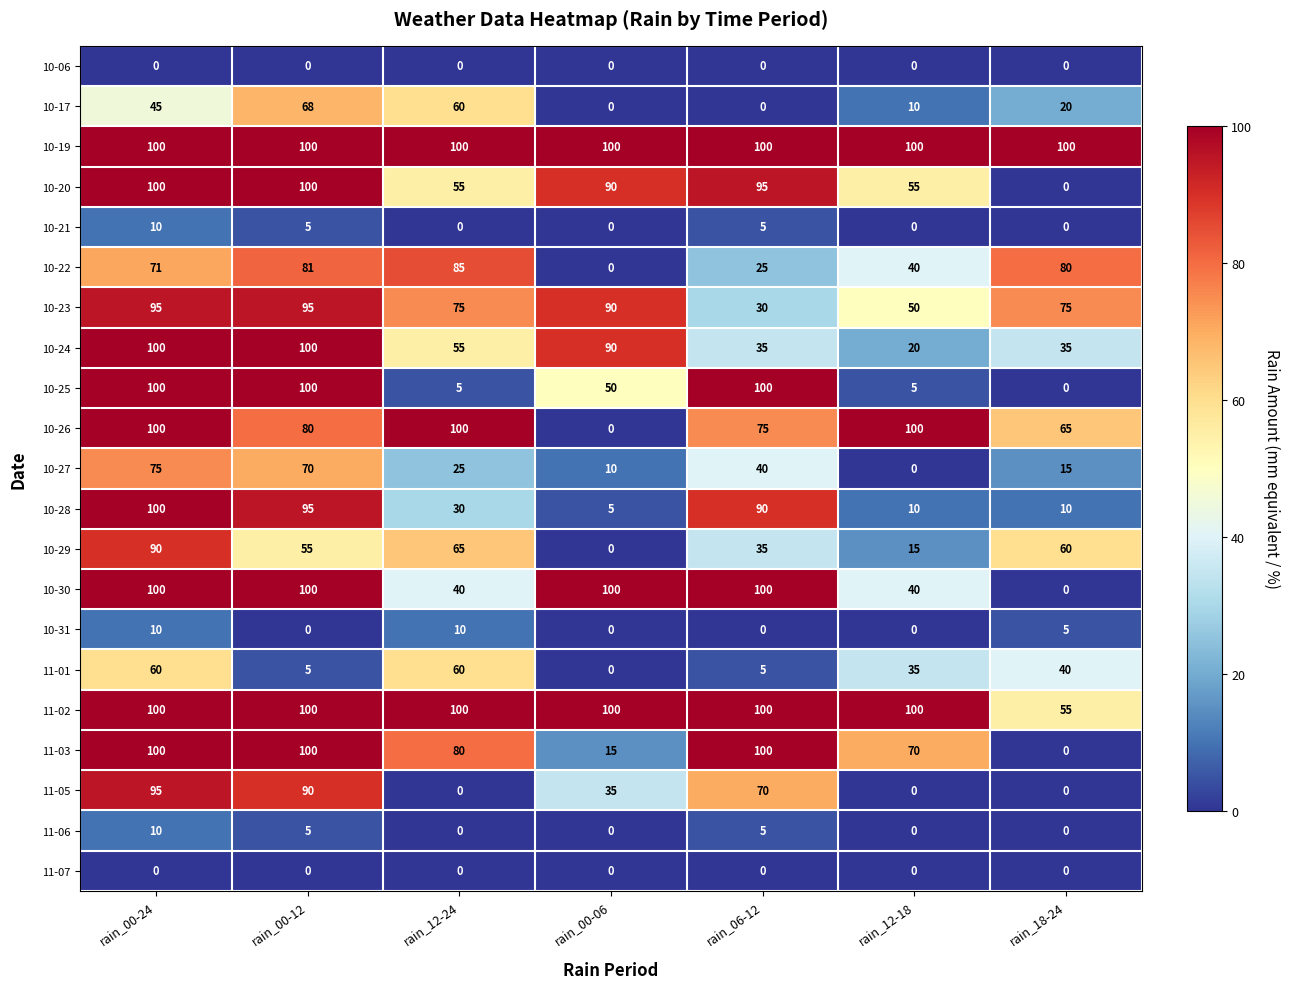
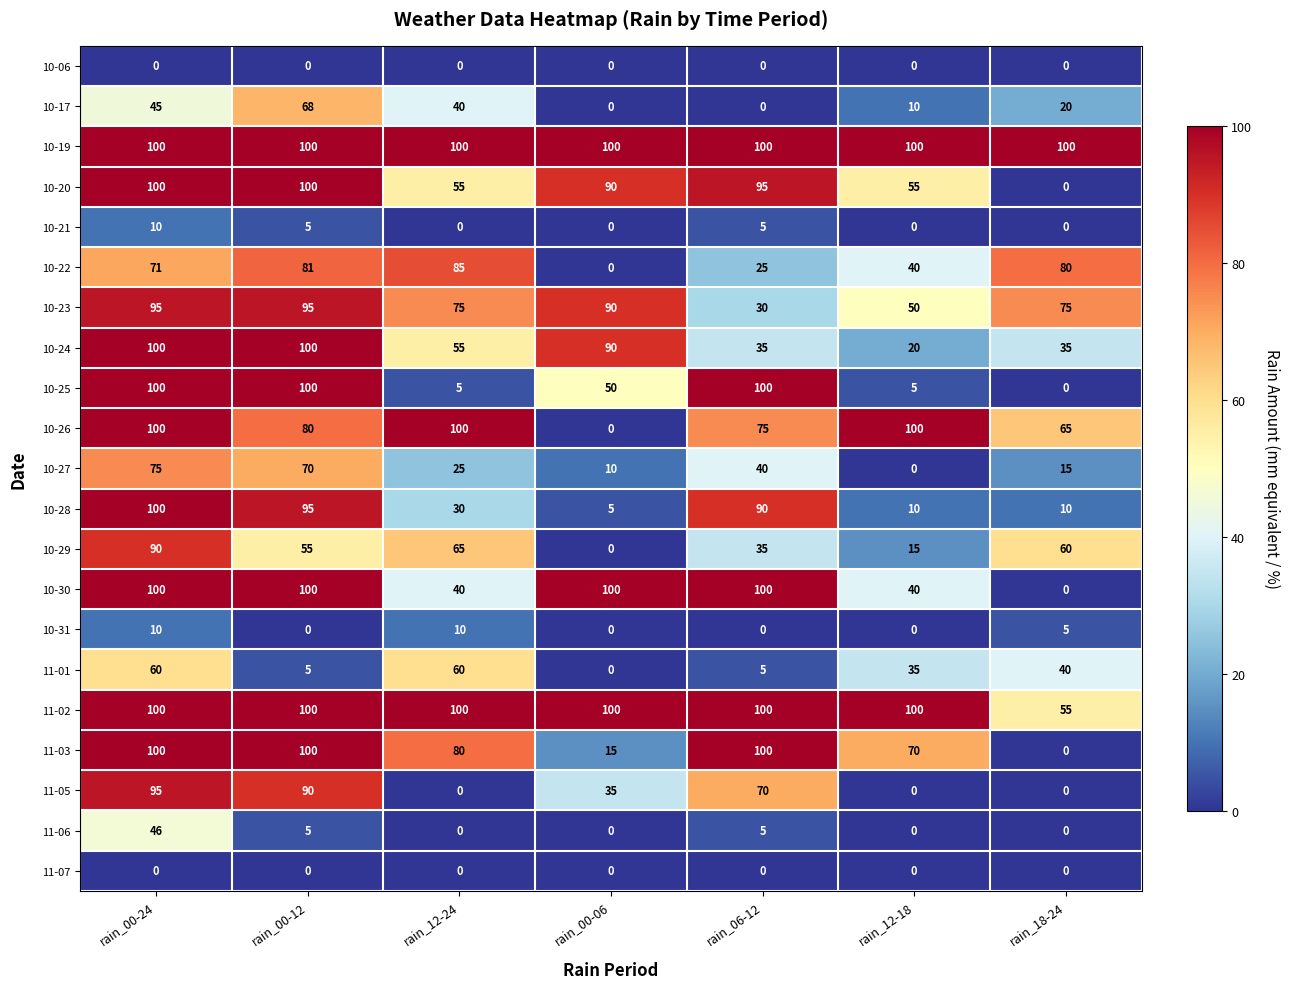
  {
    "10-06": {
      "rain_00-24": 0,
      "rain_00-12": 0,
      "rain_12-24": 0,
      "rain_00-06": 0,
      "rain_06-12": 0,
      "rain_12-18": 0,
      "rain_18-24": 0
    },
    "10-17": {
      "rain_00-24": 45,
      "rain_00-12": 68,
-     "rain_12-24": 60,
+     "rain_12-24": 40,
      "rain_00-06": 0,
      "rain_06-12": 0,
      "rain_12-18": 10,
      "rain_18-24": 20
    },
    "10-19": {
      "rain_00-24": 100,
      "rain_00-12": 100,
      "rain_12-24": 100,
      "rain_00-06": 100,
      "rain_06-12": 100,
      "rain_12-18": 100,
      "rain_18-24": 100
    },
    "10-20": {
      "rain_00-24": 100,
      "rain_00-12": 100,
      "rain_12-24": 55,
      "rain_00-06": 90,
      "rain_06-12": 95,
      "rain_12-18": 55,
      "rain_18-24": 0
    },
    "10-21": {
      "rain_00-24": 10,
      "rain_00-12": 5,
      "rain_12-24": 0,
      "rain_00-06": 0,
      "rain_06-12": 5,
      "rain_12-18": 0,
      "rain_18-24": 0
    },
    "10-22": {
      "rain_00-24": 71,
      "rain_00-12": 81,
      "rain_12-24": 85,
      "rain_00-06": 0,
      "rain_06-12": 25,
      "rain_12-18": 40,
      "rain_18-24": 80
    },
    "10-23": {
      "rain_00-24": 95,
      "rain_00-12": 95,
      "rain_12-24": 75,
      "rain_00-06": 90,
      "rain_06-12": 30,
      "rain_12-18": 50,
      "rain_18-24": 75
    },
    "10-24": {
      "rain_00-24": 100,
      "rain_00-12": 100,
      "rain_12-24": 55,
      "rain_00-06": 90,
      "rain_06-12": 35,
      "rain_12-18": 20,
      "rain_18-24": 35
    },
    "10-25": {
      "rain_00-24": 100,
      "rain_00-12": 100,
      "rain_12-24": 5,
      "rain_00-06": 50,
      "rain_06-12": 100,
      "rain_12-18": 5,
      "rain_18-24": 0
    },
    "10-26": {
      "rain_00-24": 100,
      "rain_00-12": 80,
      "rain_12-24": 100,
      "rain_00-06": 0,
      "rain_06-12": 75,
      "rain_12-18": 100,
      "rain_18-24": 65
    },
    "10-27": {
      "rain_00-24": 75,
      "rain_00-12": 70,
      "rain_12-24": 25,
      "rain_00-06": 10,
      "rain_06-12": 40,
      "rain_12-18": 0,
      "rain_18-24": 15
    },
    "10-28": {
      "rain_00-24": 100,
      "rain_00-12": 95,
      "rain_12-24": 30,
      "rain_00-06": 5,
      "rain_06-12": 90,
      "rain_12-18": 10,
      "rain_18-24": 10
    },
    "10-29": {
      "rain_00-24": 90,
      "rain_00-12": 55,
      "rain_12-24": 65,
      "rain_00-06": 0,
      "rain_06-12": 35,
      "rain_12-18": 15,
      "rain_18-24": 60
    },
    "10-30": {
      "rain_00-24": 100,
      "rain_00-12": 100,
      "rain_12-24": 40,
      "rain_00-06": 100,
      "rain_06-12": 100,
      "rain_12-18": 40,
      "rain_18-24": 0
    },
    "10-31": {
      "rain_00-24": 10,
      "rain_00-12": 0,
      "rain_12-24": 10,
      "rain_00-06": 0,
      "rain_06-12": 0,
      "rain_12-18": 0,
      "rain_18-24": 5
    },
    "11-01": {
      "rain_00-24": 60,
      "rain_00-12": 5,
      "rain_12-24": 60,
      "rain_00-06": 0,
      "rain_06-12": 5,
      "rain_12-18": 35,
      "rain_18-24": 40
    },
    "11-02": {
      "rain_00-24": 100,
      "rain_00-12": 100,
      "rain_12-24": 100,
      "rain_00-06": 100,
      "rain_06-12": 100,
      "rain_12-18": 100,
      "rain_18-24": 55
    },
    "11-03": {
      "rain_00-24": 100,
      "rain_00-12": 100,
      "rain_12-24": 80,
      "rain_00-06": 15,
      "rain_06-12": 100,
      "rain_12-18": 70,
      "rain_18-24": 0
    },
    "11-05": {
      "rain_00-24": 95,
      "rain_00-12": 90,
      "rain_12-24": 0,
      "rain_00-06": 35,
      "rain_06-12": 70,
      "rain_12-18": 0,
      "rain_18-24": 0
    },
    "11-06": {
-     "rain_00-24": 10,
+     "rain_00-24": 46,
      "rain_00-12": 5,
      "rain_12-24": 0,
      "rain_00-06": 0,
      "rain_06-12": 5,
      "rain_12-18": 0,
      "rain_18-24": 0
    },
    "11-07": {
      "rain_00-24": 0,
      "rain_00-12": 0,
      "rain_12-24": 0,
      "rain_00-06": 0,
      "rain_06-12": 0,
      "rain_12-18": 0,
      "rain_18-24": 0
    }
  }
